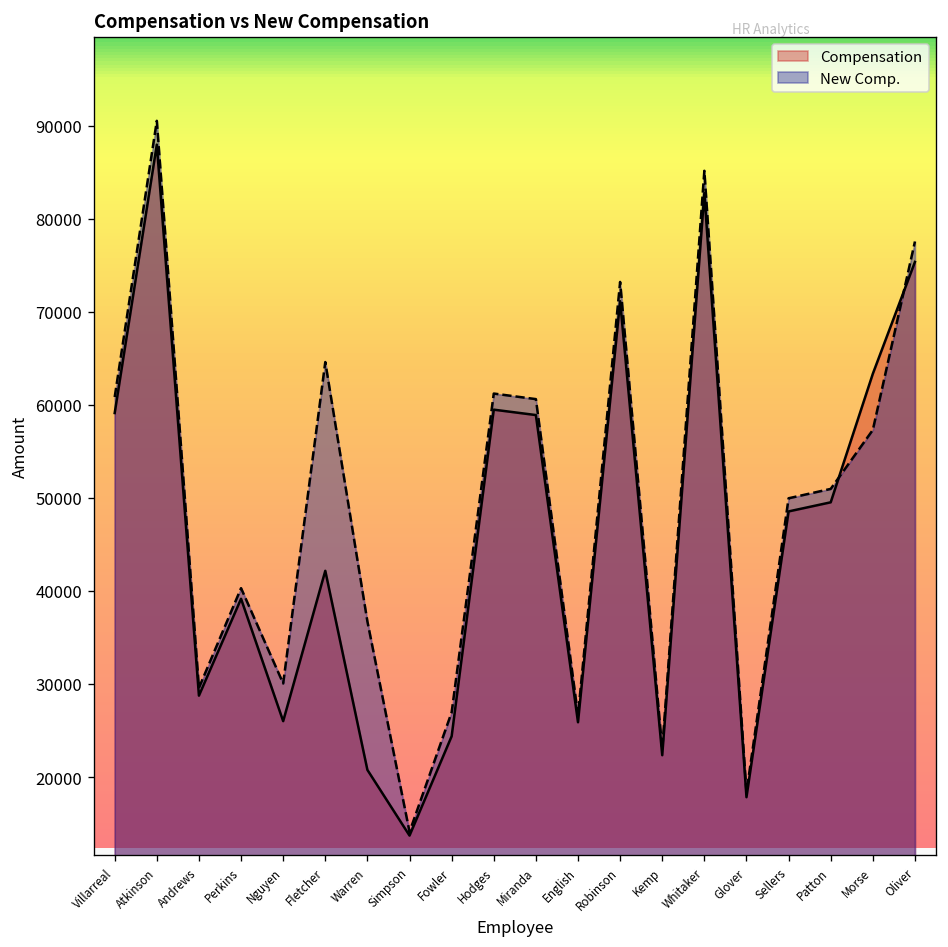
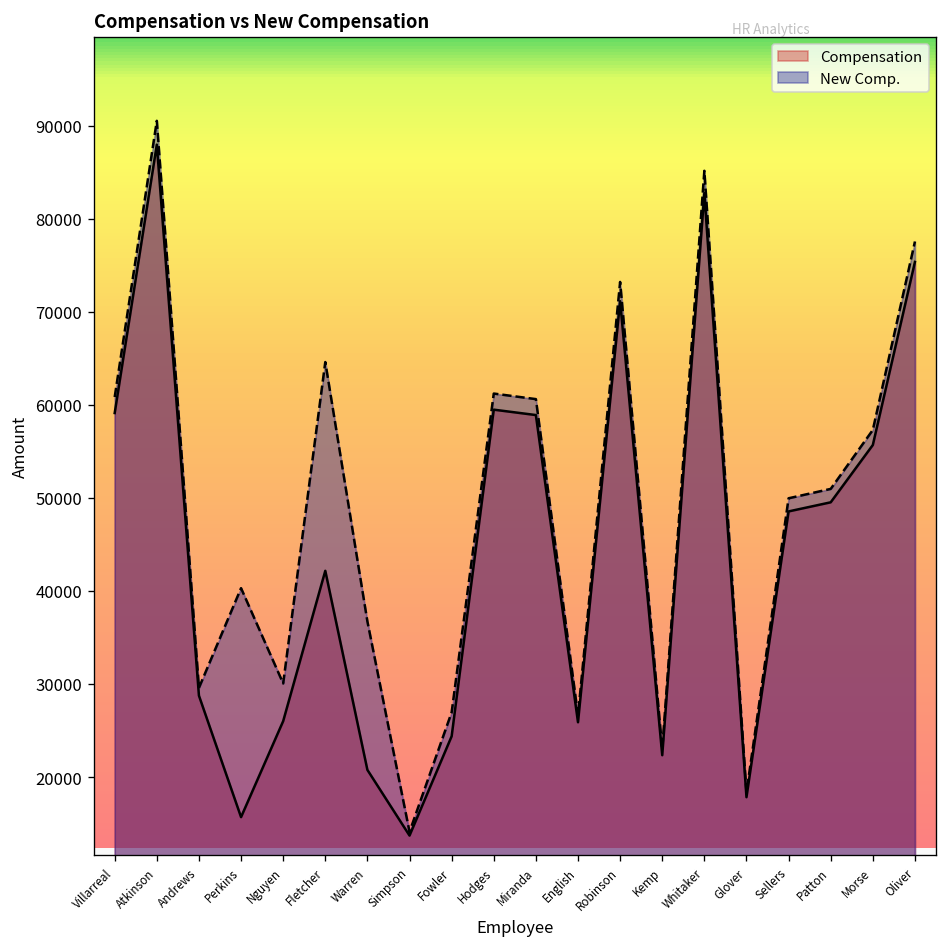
  {
    "Compensation": {
      "Villarreal": 59000,
      "Atkinson": 88000,
      "Andrews": 29000,
-     "Perkins": 39000,
+     "Perkins": 16000,
      "Nguyen": 26000,
      "Fletcher": 42000,
      "Warren": 21000,
      "Simpson": 14000,
      "Fowler": 24000,
      "Hodges": 59000,
      "Miranda": 59000,
      "English": 26000,
      "Robinson": 71000,
      "Kemp": 22000,
      "Whitaker": 83000,
      "Glover": 18000,
      "Sellers": 49000,
      "Patton": 50000,
-     "Morse": 63000,
+     "Morse": 56000,
      "Oliver": 75000
    },
    "New Comp.": {
      "Villarreal": 61000,
      "Atkinson": 91000,
      "Andrews": 30000,
      "Perkins": 40000,
      "Nguyen": 30000,
      "Fletcher": 65000,
      "Warren": 37000,
      "Simpson": 14000,
      "Fowler": 27000,
      "Hodges": 61000,
      "Miranda": 61000,
      "English": 27000,
      "Robinson": 73000,
      "Kemp": 23000,
      "Whitaker": 85000,
      "Glover": 18000,
      "Sellers": 50000,
      "Patton": 51000,
      "Morse": 57000,
      "Oliver": 78000
    }
  }
